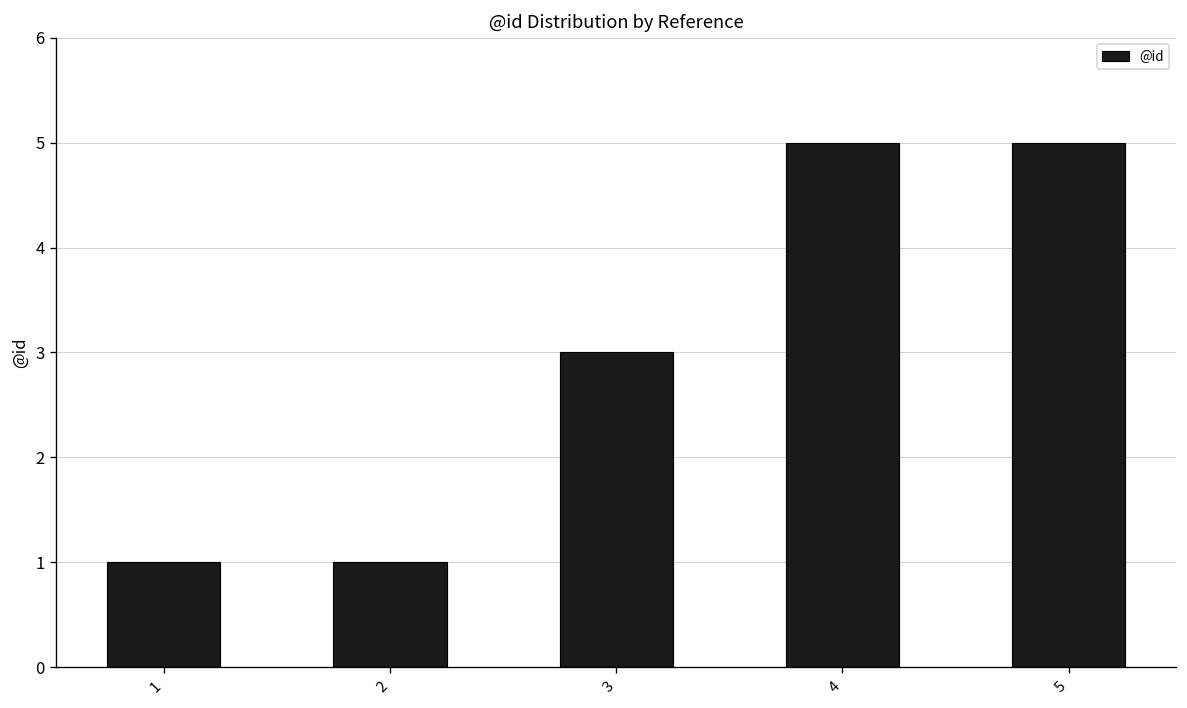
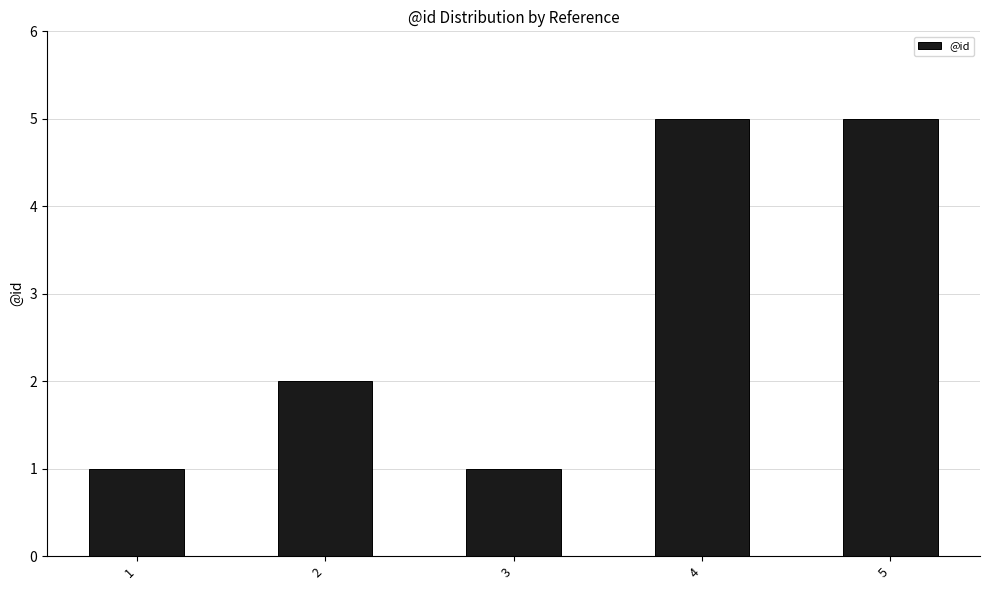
  {
    "1": 1,
-   "2": 1,
-   "3": 3,
+   "2": 2,
+   "3": 1,
    "4": 5,
    "5": 5
  }
